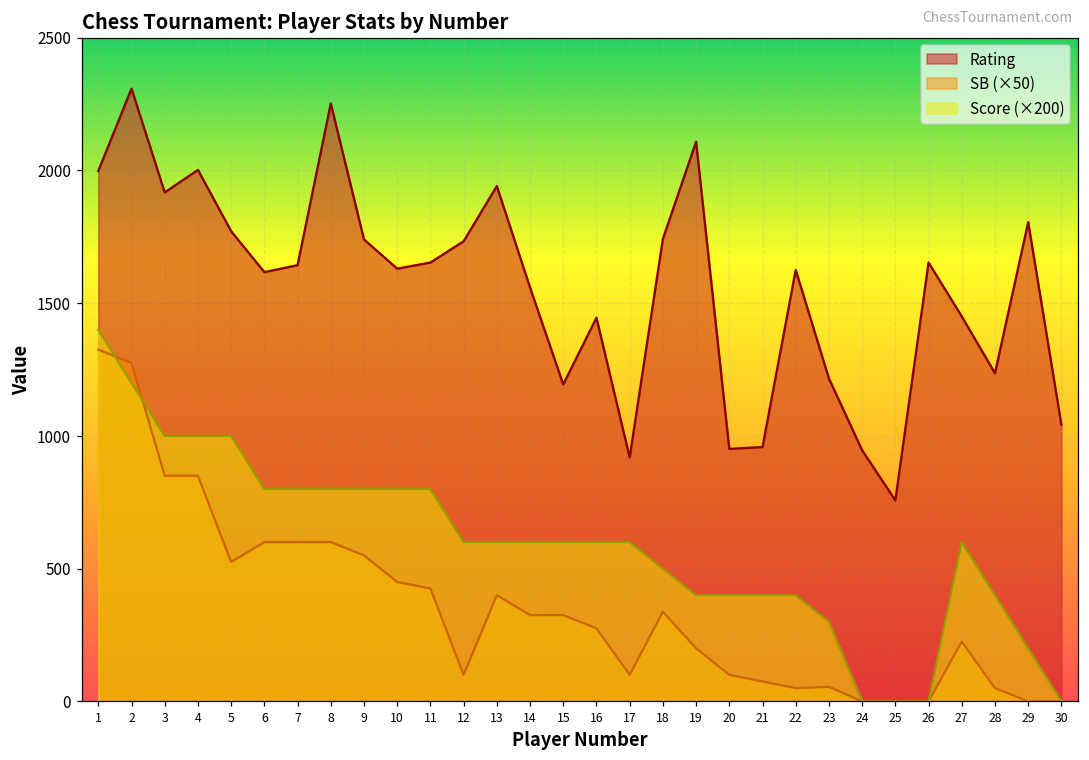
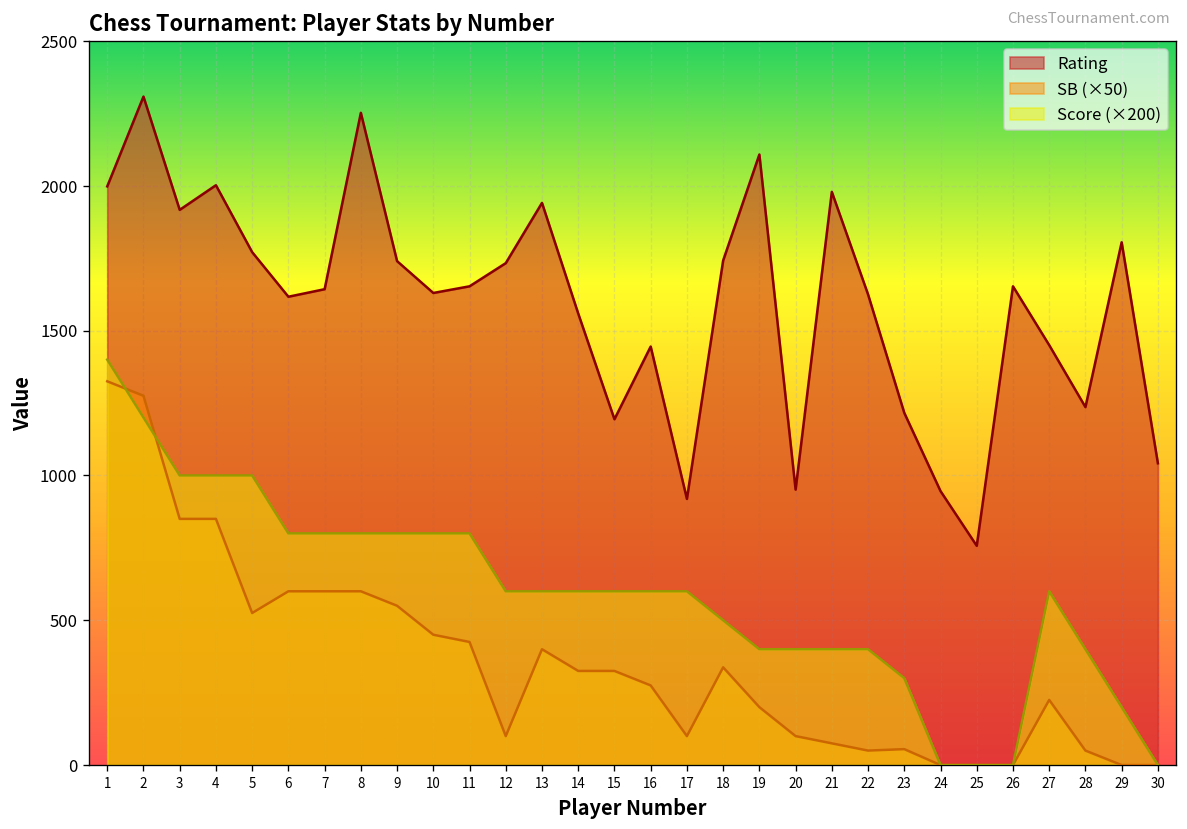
  {
    "Rating": {
      "1": 2000,
      "2": 2310,
      "3": 1920,
      "4": 2000,
      "5": 1770,
      "6": 1620,
      "7": 1640,
      "8": 2250,
      "9": 1740,
      "10": 1630,
      "11": 1650,
      "12": 1730,
      "13": 1940,
      "14": 1560,
      "15": 1190,
      "16": 1450,
      "17": 920,
      "18": 1740,
      "19": 2110,
      "20": 950,
-     "21": 960,
+     "21": 1980,
      "22": 1630,
      "23": 1220,
      "24": 950,
      "25": 760,
      "26": 1650,
      "27": 1450,
      "28": 1240,
      "29": 1810,
      "30": 1040
    },
    "SB (×50)": {
      "1": 1330,
      "2": 1280,
      "3": 850,
      "4": 850,
      "5": 530,
      "6": 600,
      "7": 600,
      "8": 600,
      "9": 550,
      "10": 450,
      "11": 430,
      "12": 100,
      "13": 400,
      "14": 330,
      "15": 330,
      "16": 280,
      "17": 100,
      "18": 340,
      "19": 200,
      "20": 100,
      "21": 80,
      "22": 50,
      "23": 60,
      "27": 230,
      "28": 50,
      "29": 0
    },
    "Score (×200)": {
      "1": 1400,
      "2": 1200,
      "3": 1000,
      "4": 1000,
      "5": 1000,
      "6": 800,
      "7": 800,
      "8": 800,
      "9": 800,
      "10": 800,
      "11": 800,
      "12": 600,
      "13": 600,
      "14": 600,
      "15": 600,
      "16": 600,
      "17": 600,
      "18": 500,
      "19": 400,
      "20": 400,
      "21": 400,
      "22": 400,
      "23": 300,
      "27": 600,
      "28": 400,
      "29": 200
    }
  }
